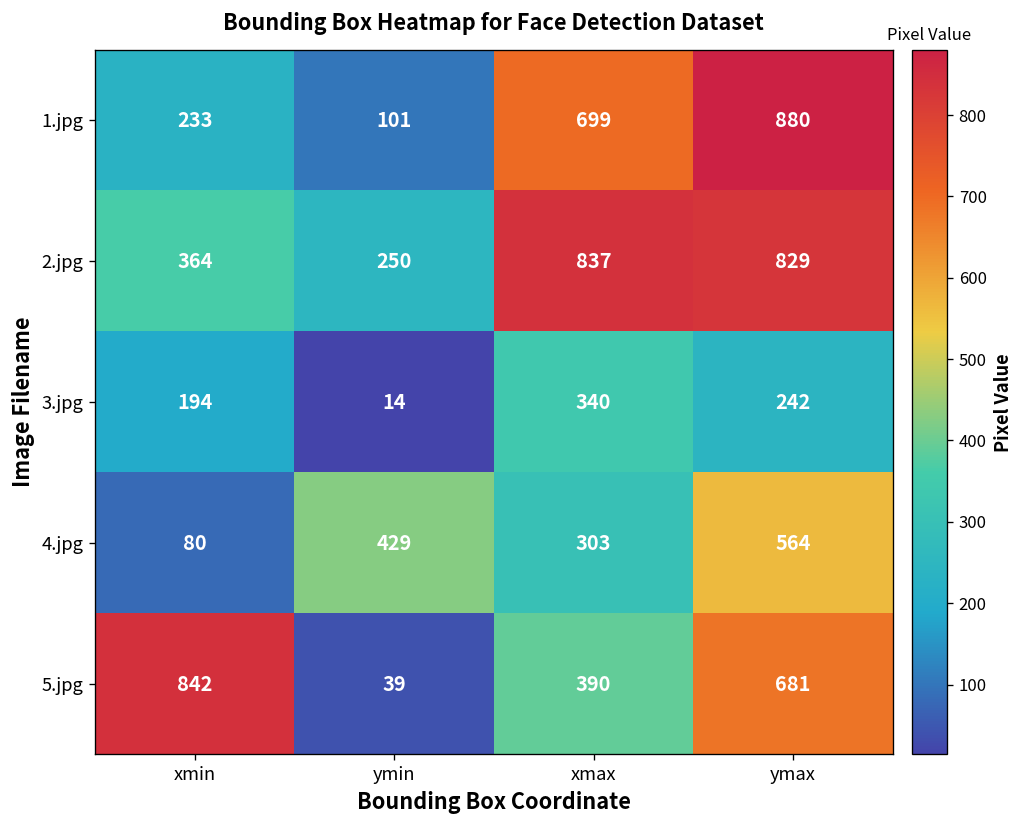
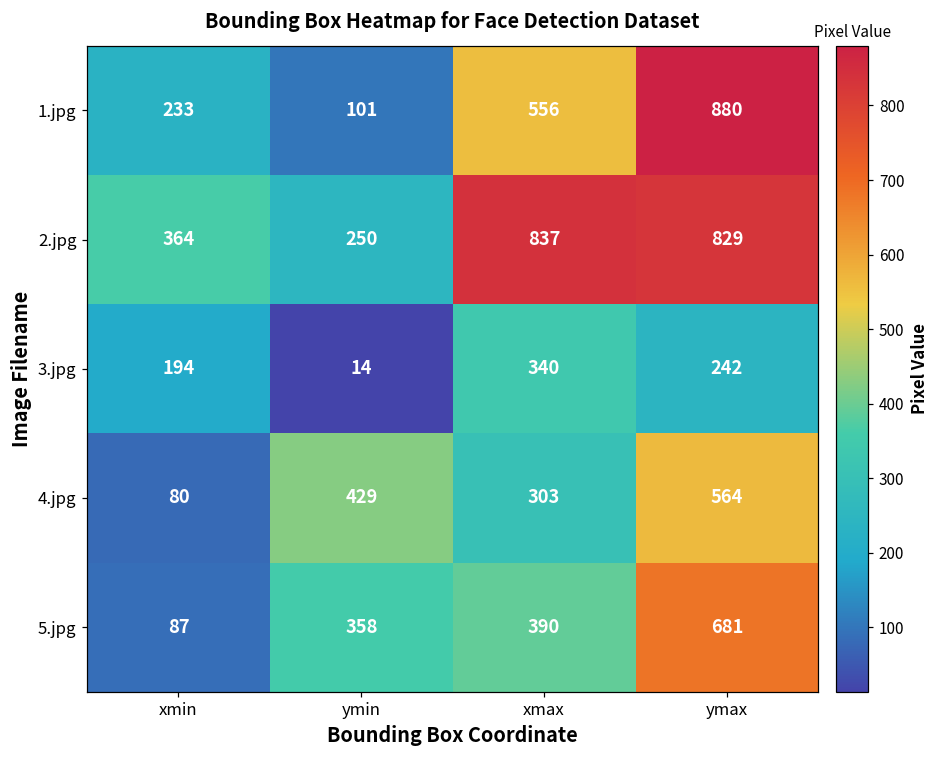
  {
    "1.jpg": {
      "xmin": 233,
      "ymin": 101,
-     "xmax": 699,
+     "xmax": 556,
      "ymax": 880
    },
    "2.jpg": {
      "xmin": 364,
      "ymin": 250,
      "xmax": 837,
      "ymax": 829
    },
    "3.jpg": {
      "xmin": 194,
      "ymin": 14,
      "xmax": 340,
      "ymax": 242
    },
    "4.jpg": {
      "xmin": 80,
      "ymin": 429,
      "xmax": 303,
      "ymax": 564
    },
    "5.jpg": {
-     "xmin": 842,
-     "ymin": 39,
+     "xmin": 87,
+     "ymin": 358,
      "xmax": 390,
      "ymax": 681
    }
  }
